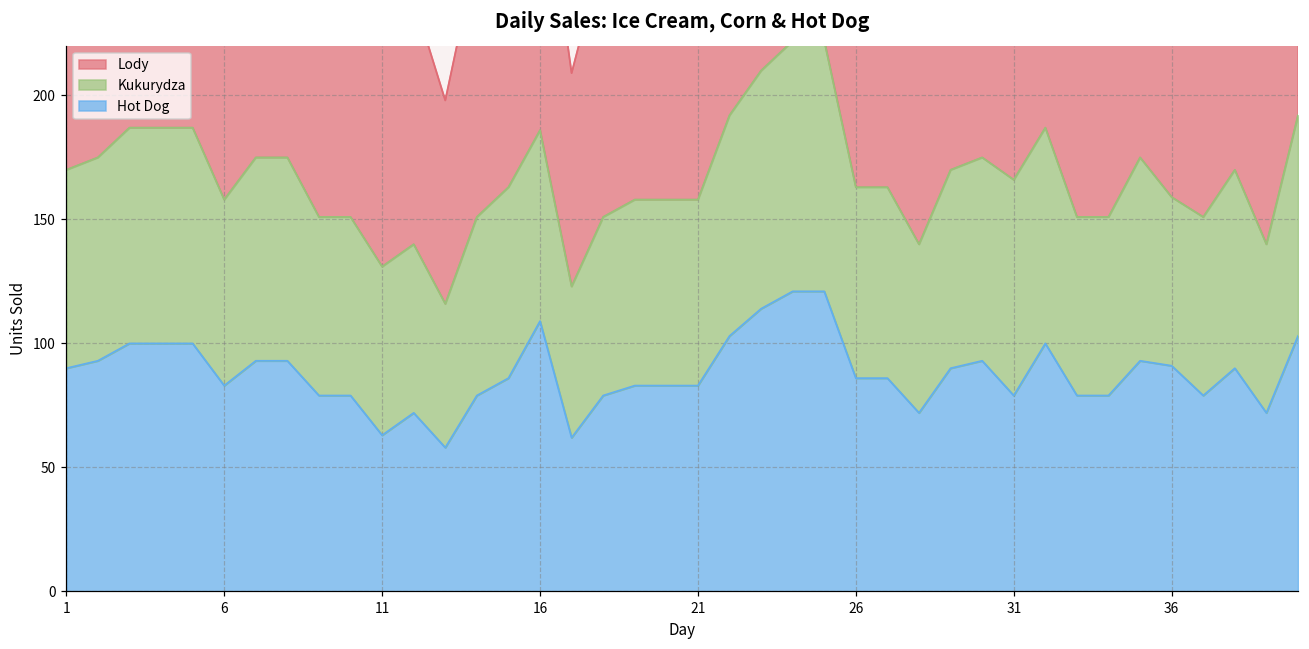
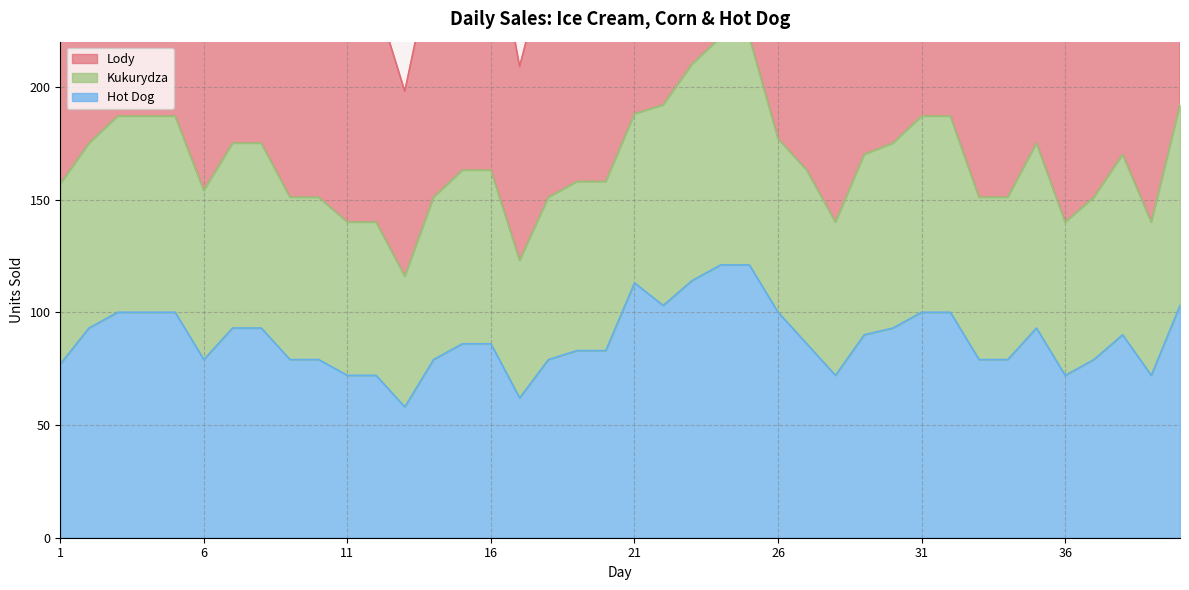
  {
    "Hot Dog": {
-     "1": 90,
-     "6": 83,
-     "11": 63,
-     "16": 109,
-     "21": 83,
-     "26": 86,
-     "31": 79,
-     "36": 91
+     "1": 77,
+     "6": 79,
+     "11": 72,
+     "16": 86,
+     "21": 113,
+     "26": 100,
+     "31": 100,
+     "36": 72
    },
    "Kukurydza": {
      "1": 80,
      "6": 75,
      "11": 68,
      "16": 77,
      "21": 75,
      "26": 77,
      "31": 87,
      "36": 68
    }
  }
